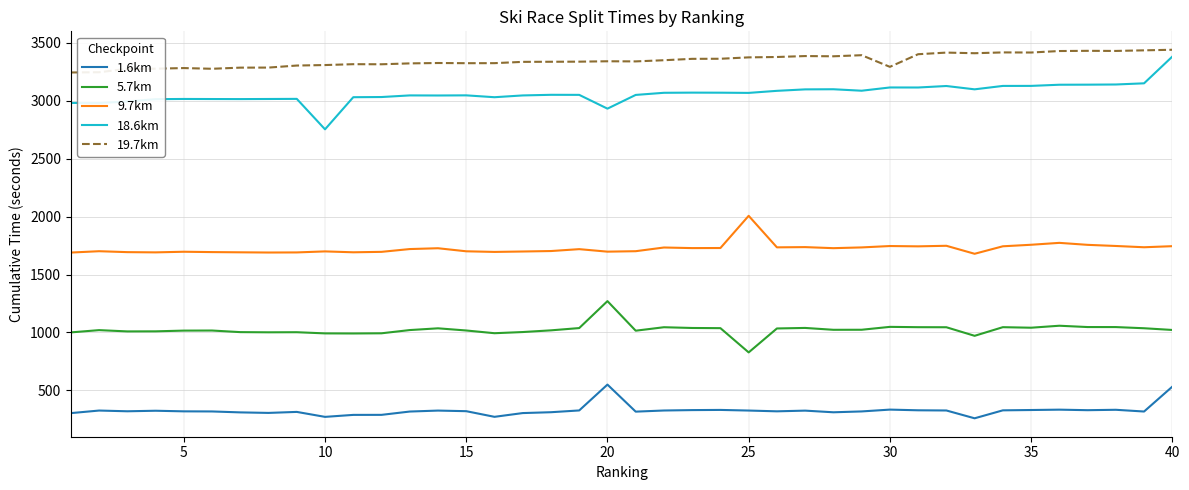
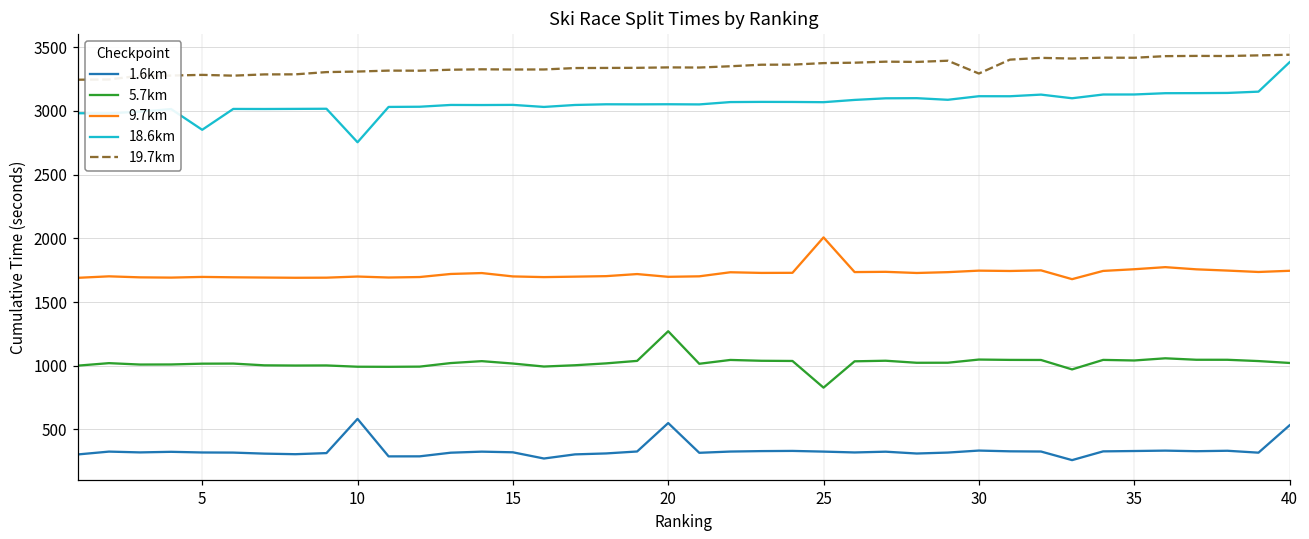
  {
    "1.6km": {
      "5": 320,
-     "10": 270,
+     "10": 580,
      "15": 320,
      "20": 550,
      "25": 330,
      "30": 330,
      "35": 330,
      "40": 530
    },
    "5.7km": {
      "5": 1020,
      "10": 990,
      "15": 1020,
      "20": 1270,
      "25": 830,
      "30": 1050,
      "35": 1040,
      "40": 1020
    },
    "9.7km": {
      "5": 1700,
      "10": 1700,
      "15": 1700,
      "20": 1700,
      "25": 2010,
      "30": 1750,
      "35": 1760,
      "40": 1750
    },
    "18.6km": {
-     "5": 3020,
+     "5": 2850,
      "10": 2750,
      "15": 3050,
-     "20": 2930,
+     "20": 3050,
      "25": 3070,
      "30": 3120,
      "35": 3130,
      "40": 3380
    },
    "19.7km": {
      "5": 3280,
      "10": 3310,
      "15": 3330,
      "20": 3340,
      "25": 3380,
      "30": 3290,
      "35": 3420,
      "40": 3440
    }
  }
